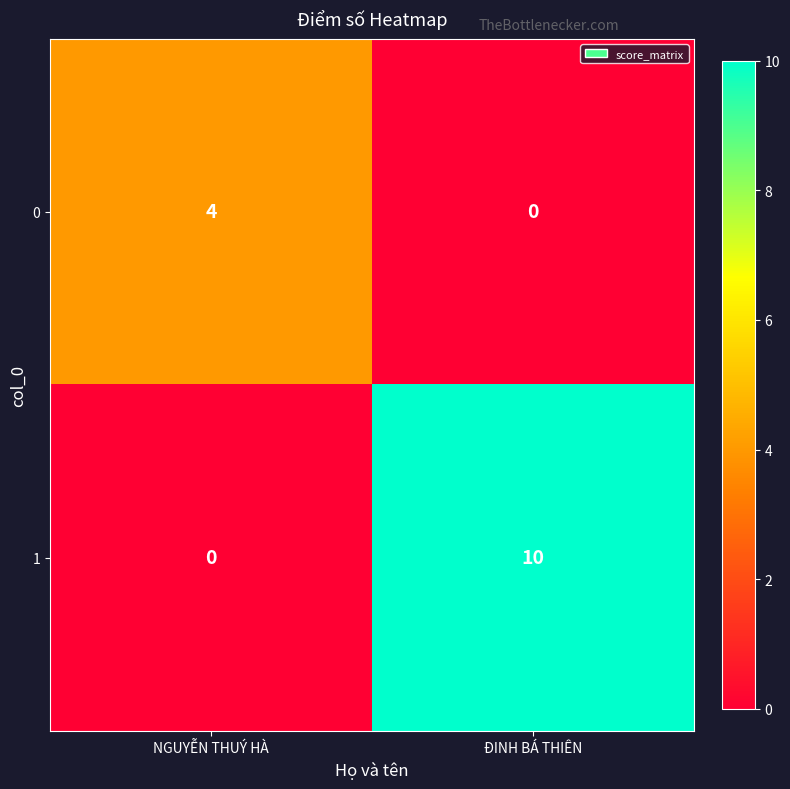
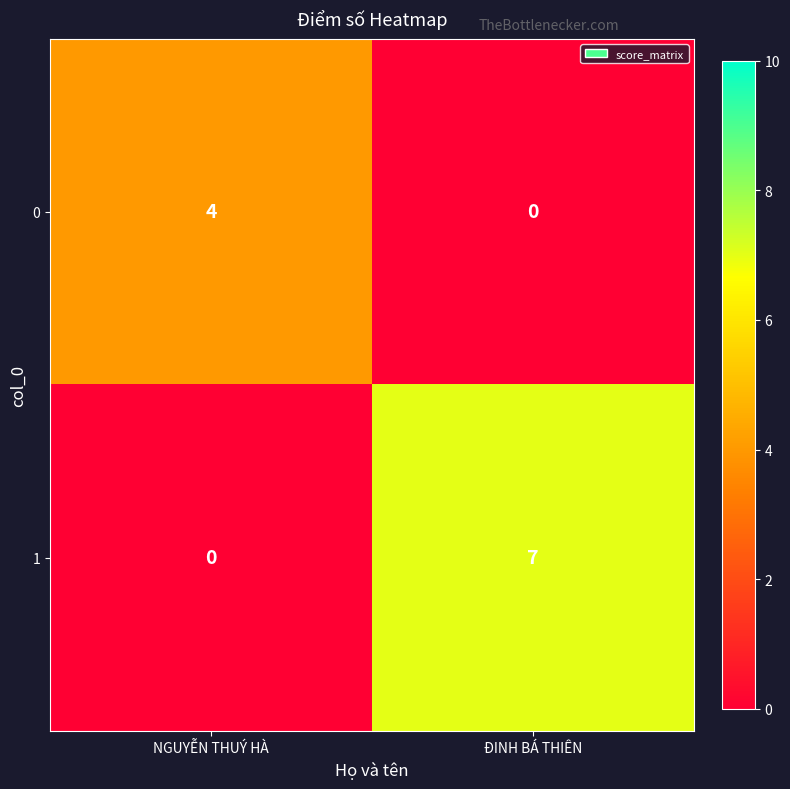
  {
    "0": {
      "NGUYỄN THUÝ HÀ": 4,
      "ĐINH BÁ THIÊN": 0
    },
    "1": {
      "NGUYỄN THUÝ HÀ": 0,
-     "ĐINH BÁ THIÊN": 10
+     "ĐINH BÁ THIÊN": 7
    }
  }
